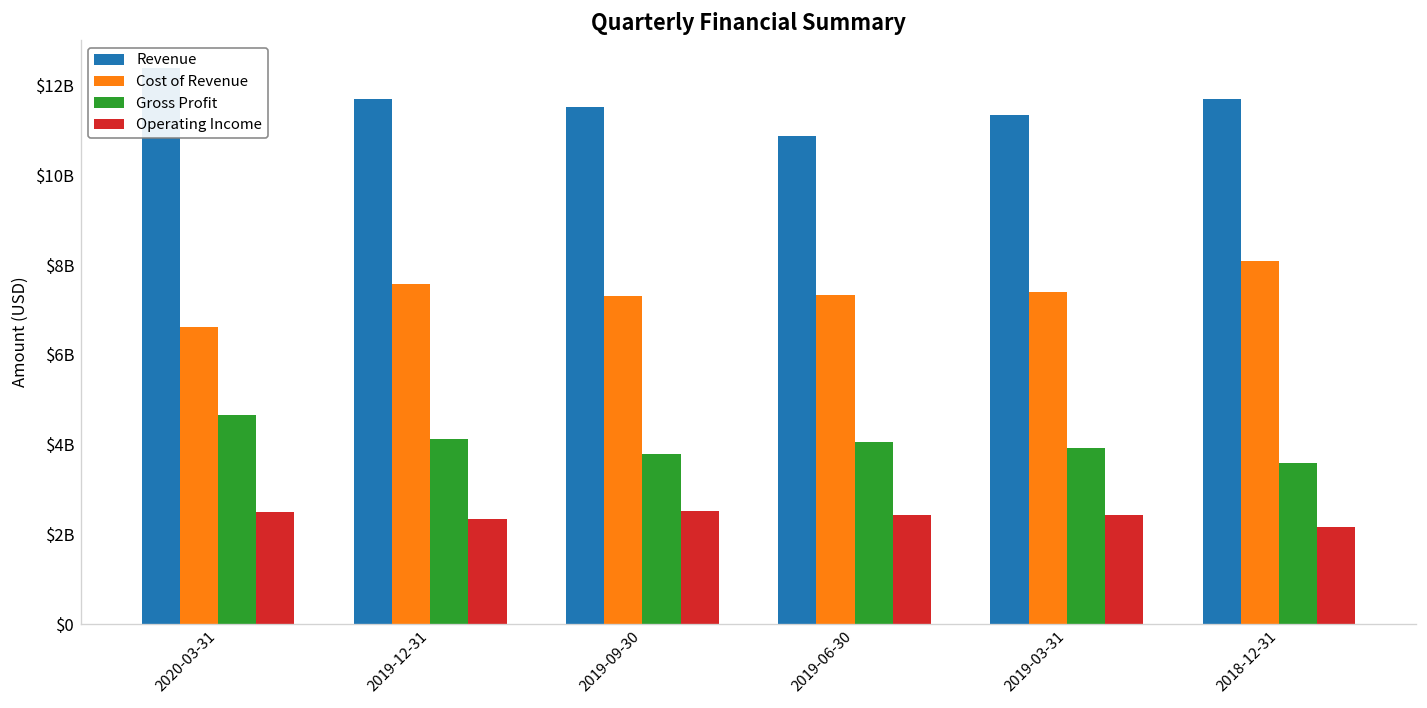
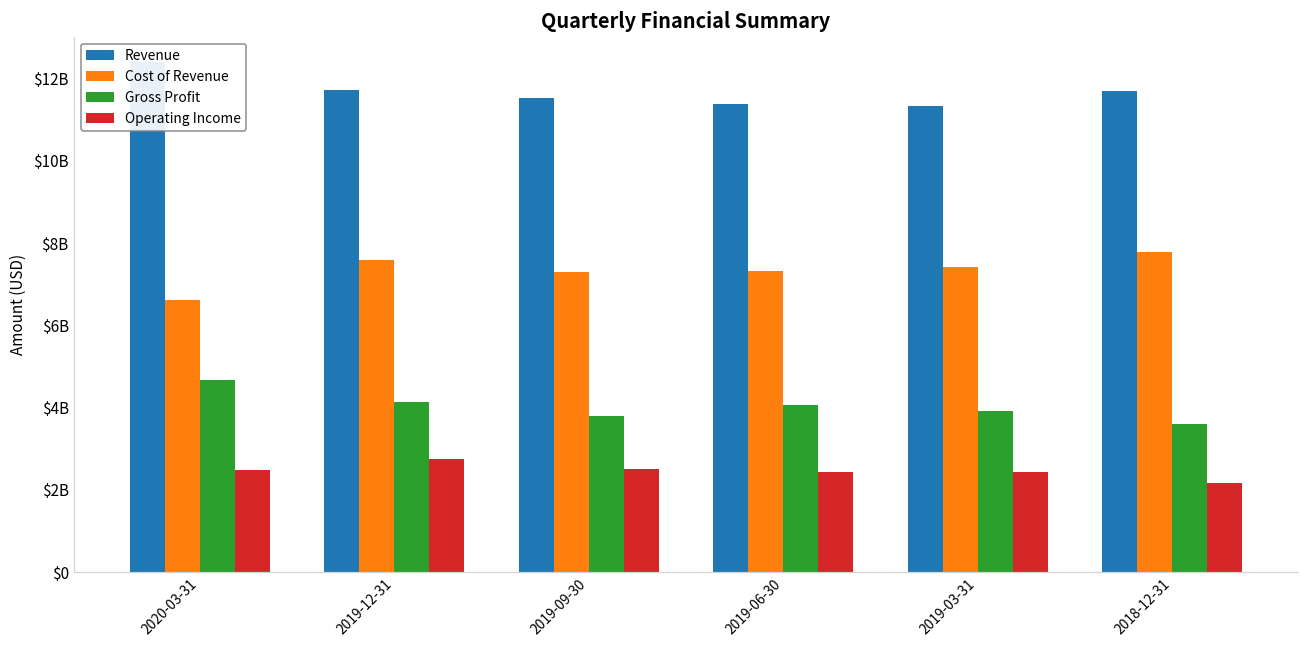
  {
    "Revenue": {
      "2019-12-31": "$11700000000",
      "2019-09-30": "$11500000000",
-     "2019-06-30": "$10900000000",
+     "2019-06-30": "$11400000000",
      "2019-03-31": "$11300000000",
      "2018-12-31": "$11700000000"
    },
    "Cost of Revenue": {
      "2020-03-31": "$6600000000",
      "2019-12-31": "$7600000000",
      "2019-09-30": "$7300000000",
      "2019-06-30": "$7300000000",
      "2019-03-31": "$7400000000",
-     "2018-12-31": "$8100000000"
+     "2018-12-31": "$7800000000"
    },
    "Gross Profit": {
      "2020-03-31": "$4700000000",
      "2019-12-31": "$4100000000",
      "2019-09-30": "$3800000000",
      "2019-06-30": "$4100000000",
      "2019-03-31": "$3900000000",
      "2018-12-31": "$3600000000"
    },
    "Operating Income": {
      "2020-03-31": "$2500000000",
-     "2019-12-31": "$2300000000",
+     "2019-12-31": "$2700000000",
      "2019-09-30": "$2500000000",
      "2019-06-30": "$2400000000",
      "2019-03-31": "$2400000000",
      "2018-12-31": "$2200000000"
    }
  }
